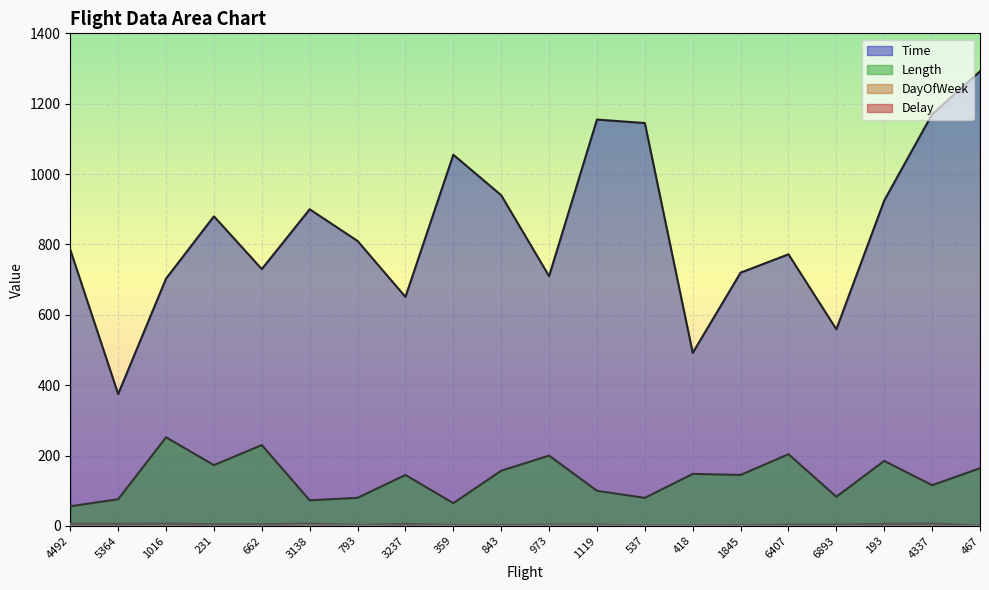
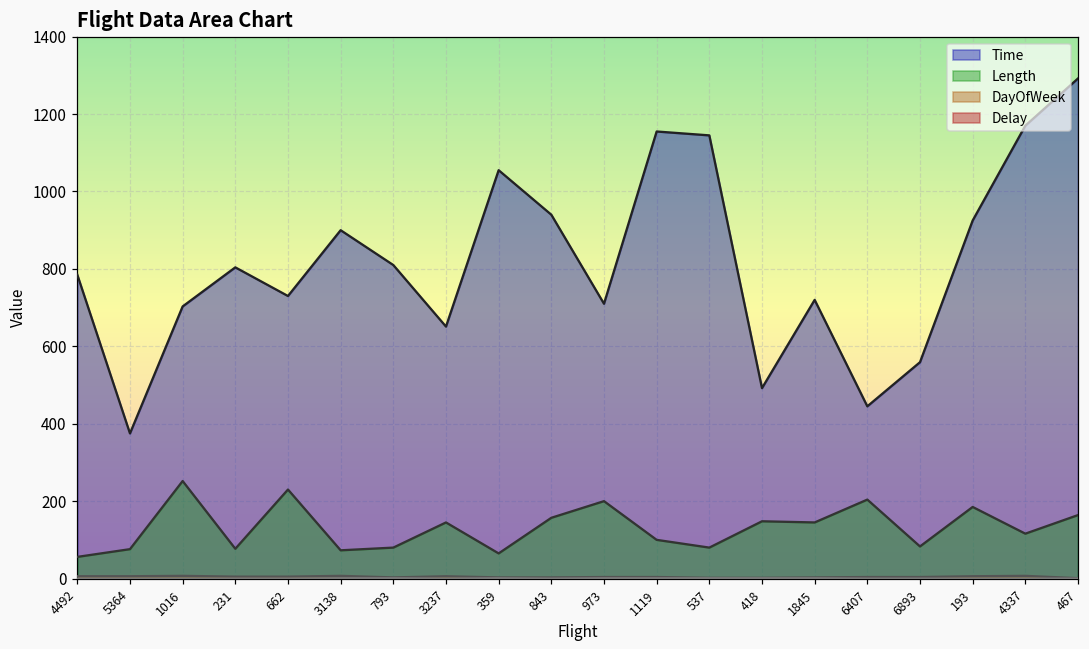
  {
    "Time": {
      "4492": 790,
      "5364": 380,
      "1016": 700,
-     "231": 880,
+     "231": 800,
      "662": 730,
      "3138": 900,
      "793": 810,
      "3237": 650,
      "359": 1060,
      "843": 940,
      "973": 710,
      "1119": 1160,
      "537": 1150,
      "418": 490,
      "1845": 720,
-     "6407": 770,
+     "6407": 450,
      "6893": 560,
      "193": 930,
      "467": 1290
    },
    "Length": {
      "4492": 60,
      "5364": 80,
      "1016": 250,
-     "231": 170,
+     "231": 80,
      "662": 230,
      "3138": 70,
      "793": 80,
      "3237": 150,
      "359": 70,
      "843": 160,
      "973": 200,
      "1119": 100,
      "537": 80,
      "418": 150,
      "1845": 150,
      "6407": 200,
      "6893": 80,
      "193": 190,
      "4337": 120,
      "467": 160
    }
  }
